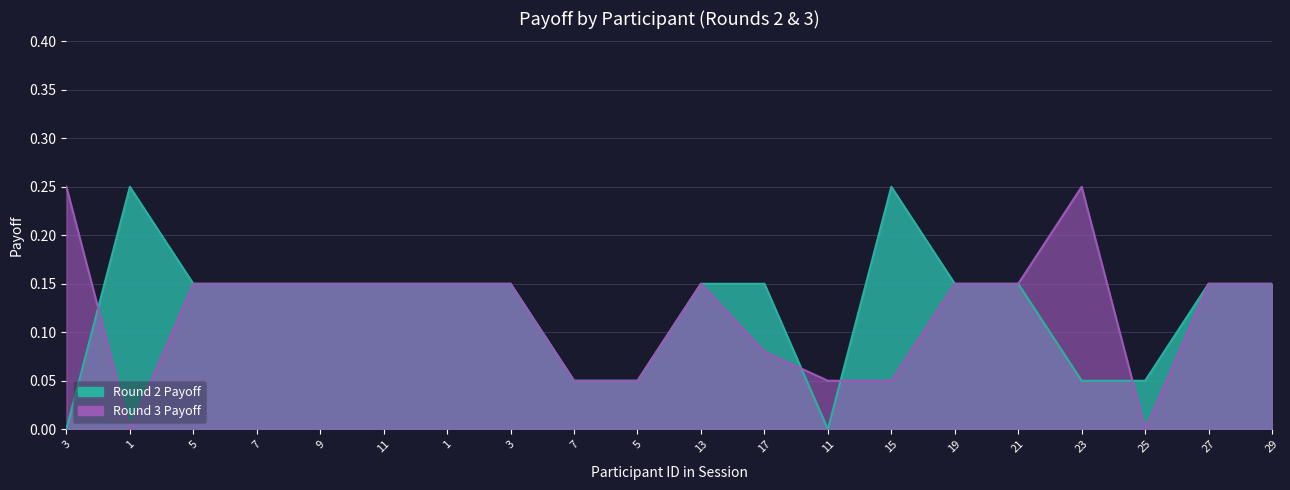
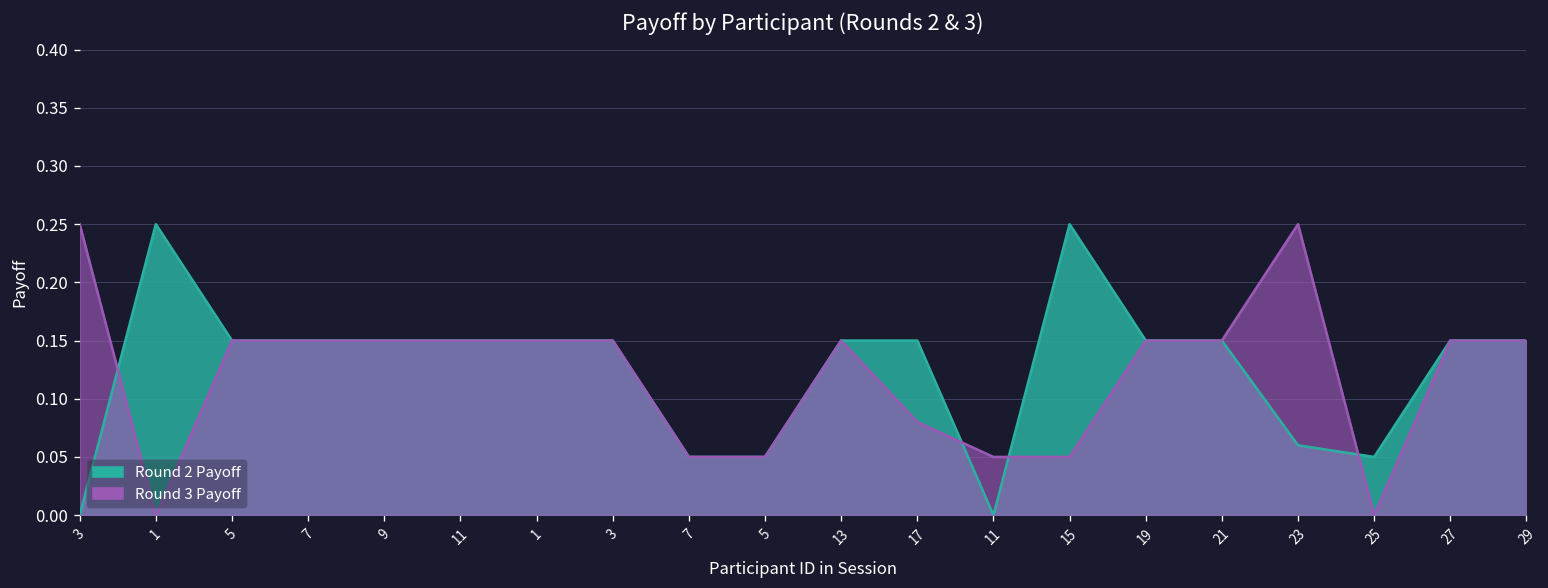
  {
    "Round 2 Payoff": {
      "17": 0.15,
      "15": 0.25,
-     "23": 0.05,
+     "23": 0.06,
      "25": 0.05
    },
    "Round 3 Payoff": {
      "17": 0.08,
      "15": 0.05,
      "23": 0.25,
      "25": 0.00
    }
  }
